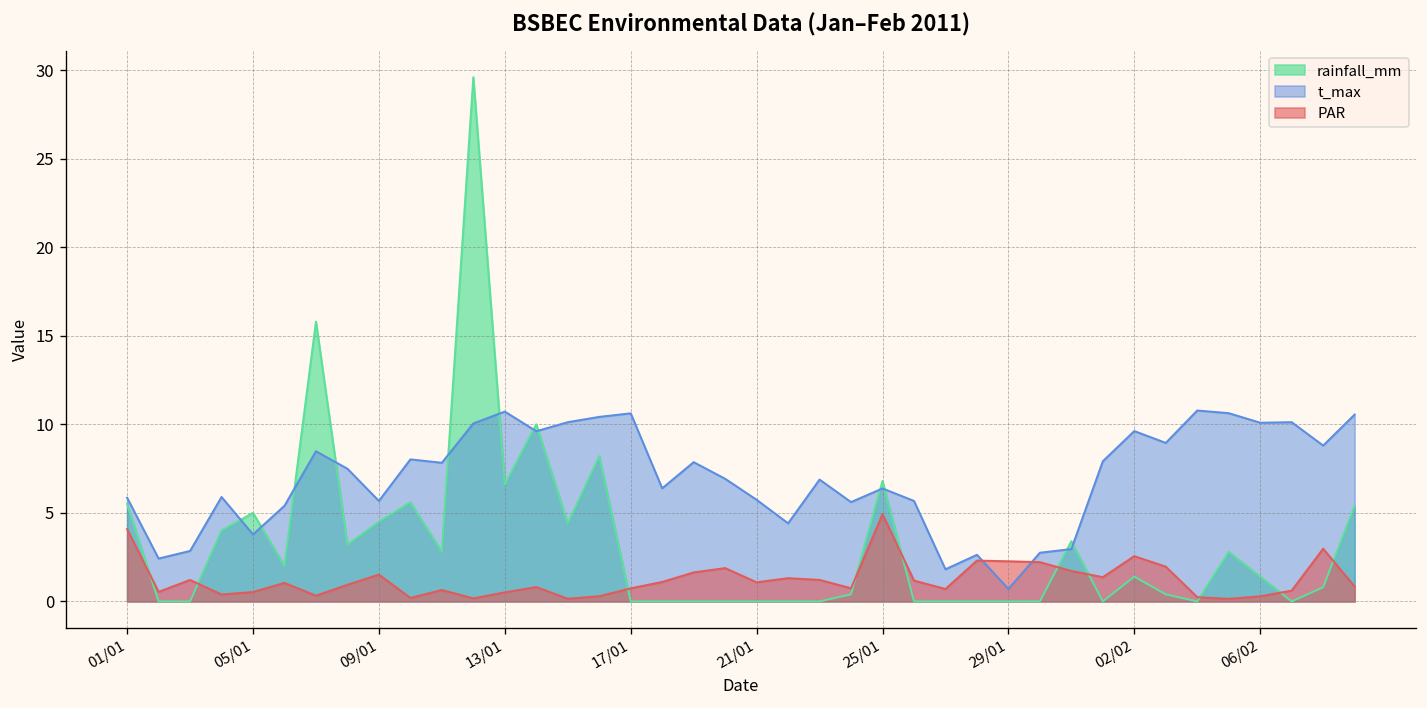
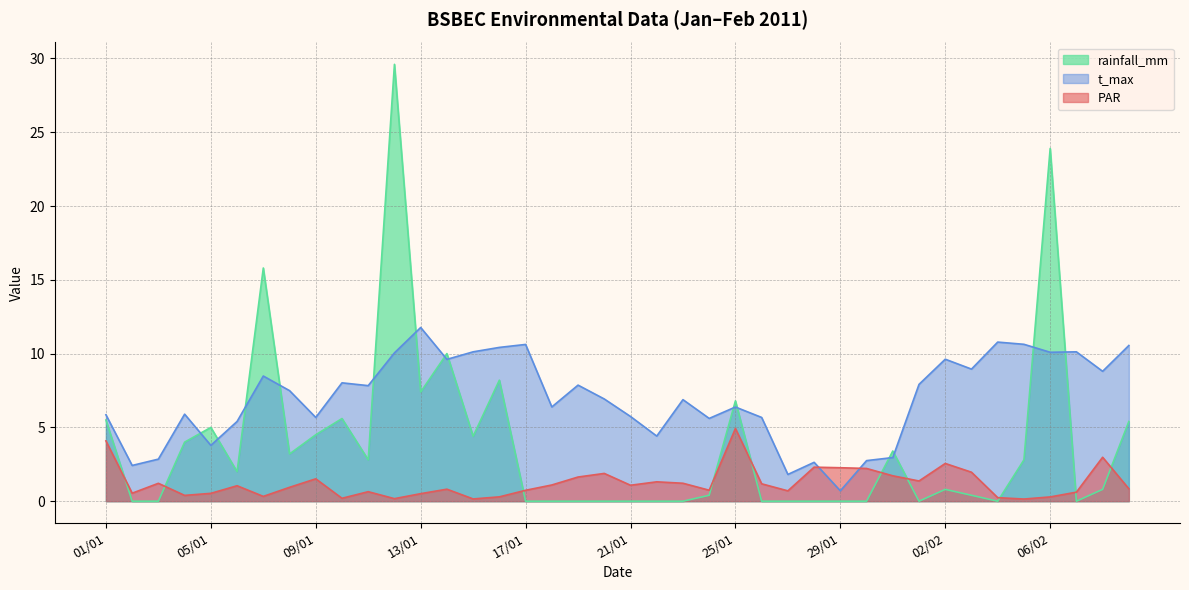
  {
    "rainfall_mm": {
      "01/01": 5.5,
      "05/01": 5.0,
      "09/01": 4.5,
-     "13/01": 6.6,
+     "13/01": 7.4,
      "17/01": 0.0,
      "21/01": 0.0,
      "25/01": 6.8,
      "29/01": 0.0,
-     "02/02": 1.4,
-     "06/02": 1.4
+     "02/02": 0.8,
+     "06/02": 23.9
    },
    "t_max": {
      "01/01": 5.9,
      "05/01": 3.8,
      "09/01": 5.7,
-     "13/01": 10.7,
+     "13/01": 11.8,
      "17/01": 10.6,
      "21/01": 5.7,
      "25/01": 6.4,
      "29/01": 0.7,
      "02/02": 9.6,
      "06/02": 10.1
    },
    "PAR": {
      "01/01": 4.1,
      "05/01": 0.5,
      "09/01": 1.5,
      "13/01": 0.5,
      "17/01": 0.7,
      "21/01": 1.1,
      "25/01": 4.9,
      "29/01": 2.3,
      "02/02": 2.6,
      "06/02": 0.3
    }
  }
